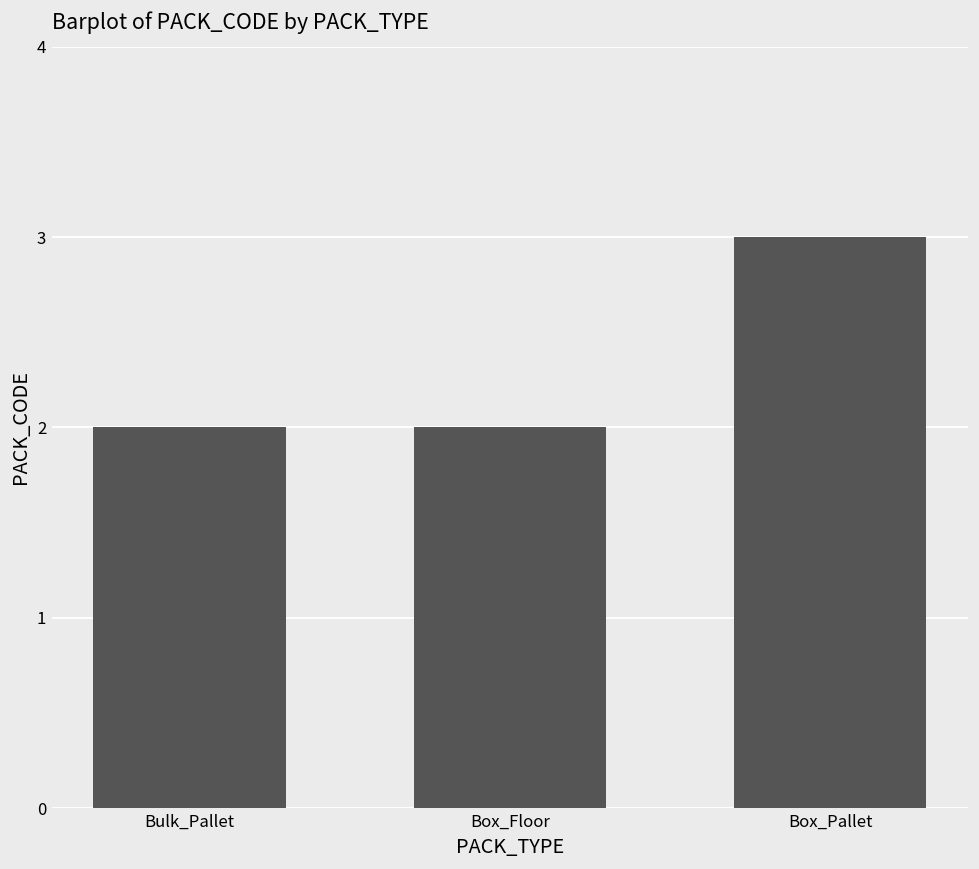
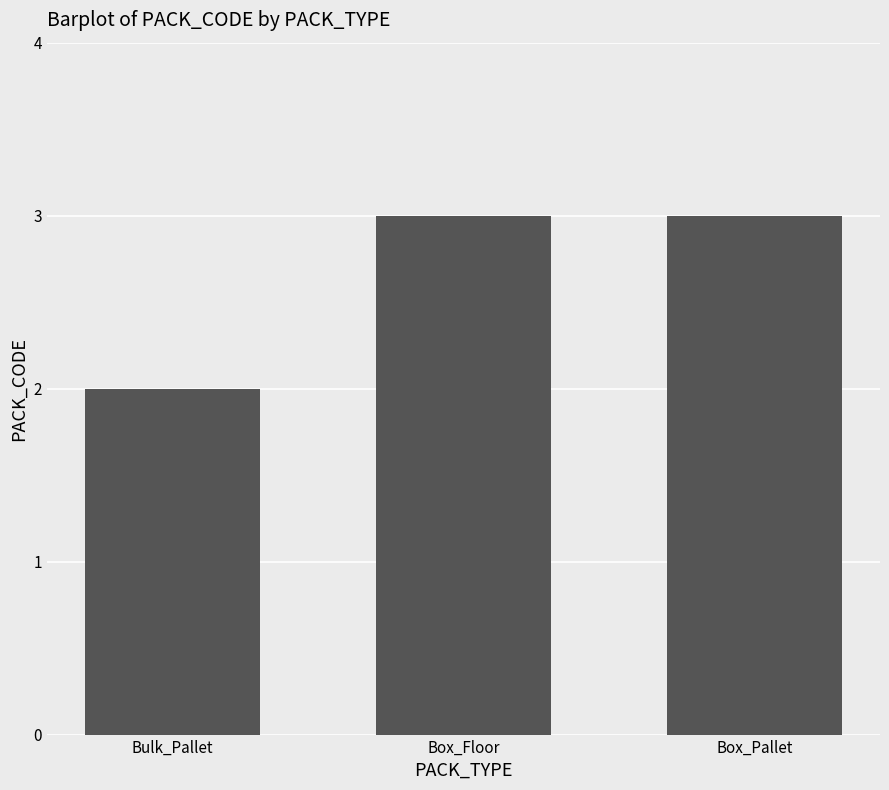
  {
    "Bulk_Pallet": 2,
-   "Box_Floor": 2,
+   "Box_Floor": 3,
    "Box_Pallet": 3
  }
